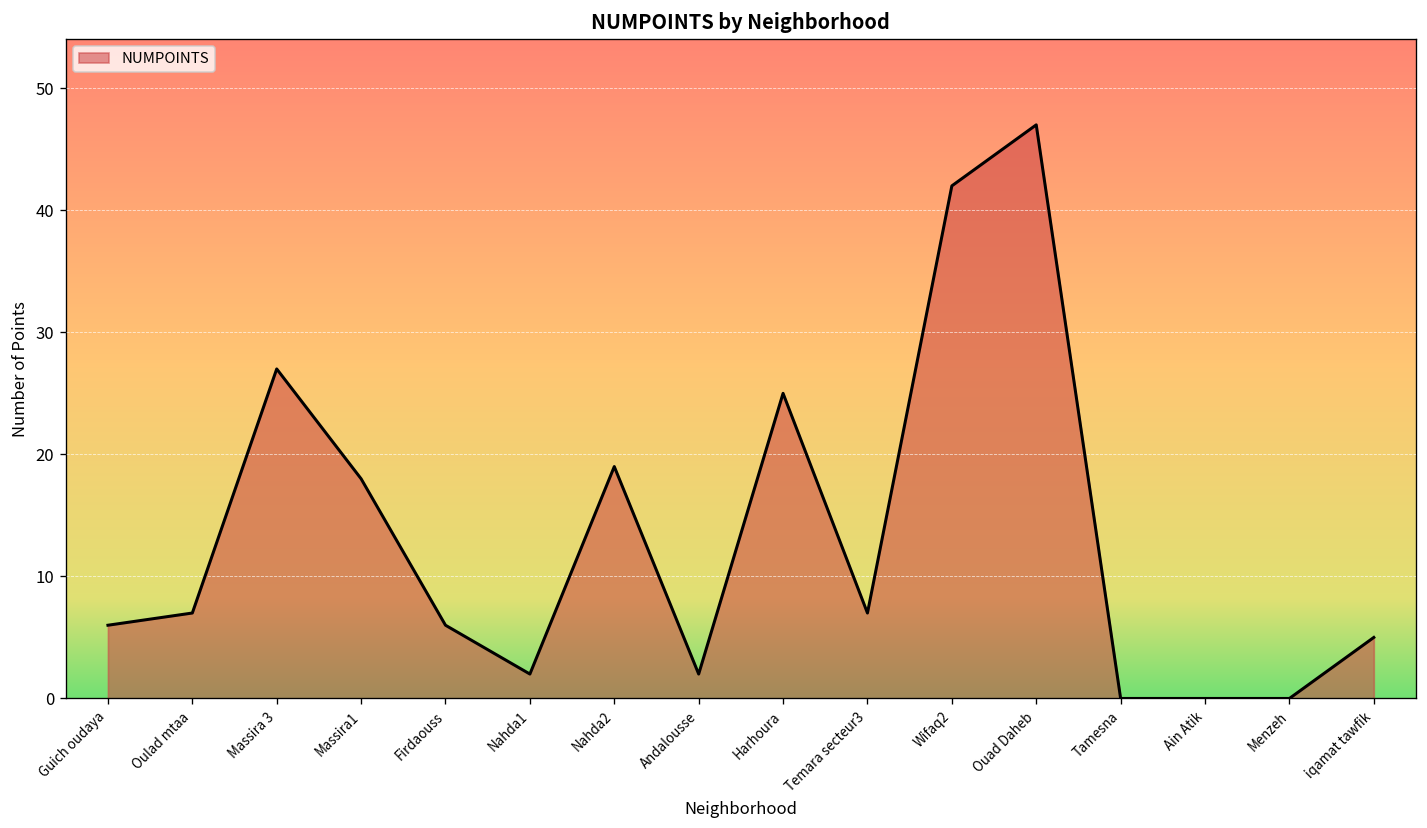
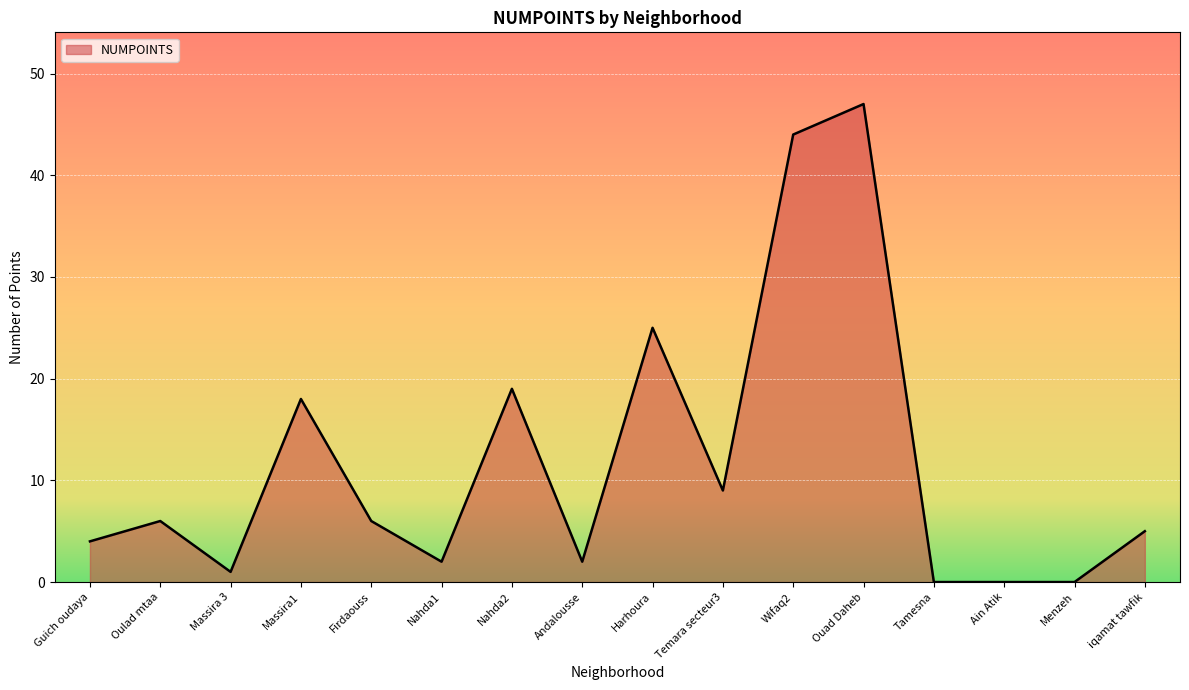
  {
-   "Guich oudaya": 6,
-   "Oulad mtaa": 7,
-   "Massira 3": 27,
+   "Guich oudaya": 4,
+   "Oulad mtaa": 6,
+   "Massira 3": 1,
    "Massira1": 18,
    "Firdaouss": 6,
    "Nahda1": 2,
    "Nahda2": 19,
    "Andalousse": 2,
    "Harhoura": 25,
-   "Temara secteur3": 7,
-   "Wifaq2": 42,
+   "Temara secteur3": 9,
+   "Wifaq2": 44,
    "Ouad Daheb": 47,
    "Tamesna": 0,
    "Ain Atik": 0,
    "Menzeh": 0,
    "iqamat tawfik": 5
  }
